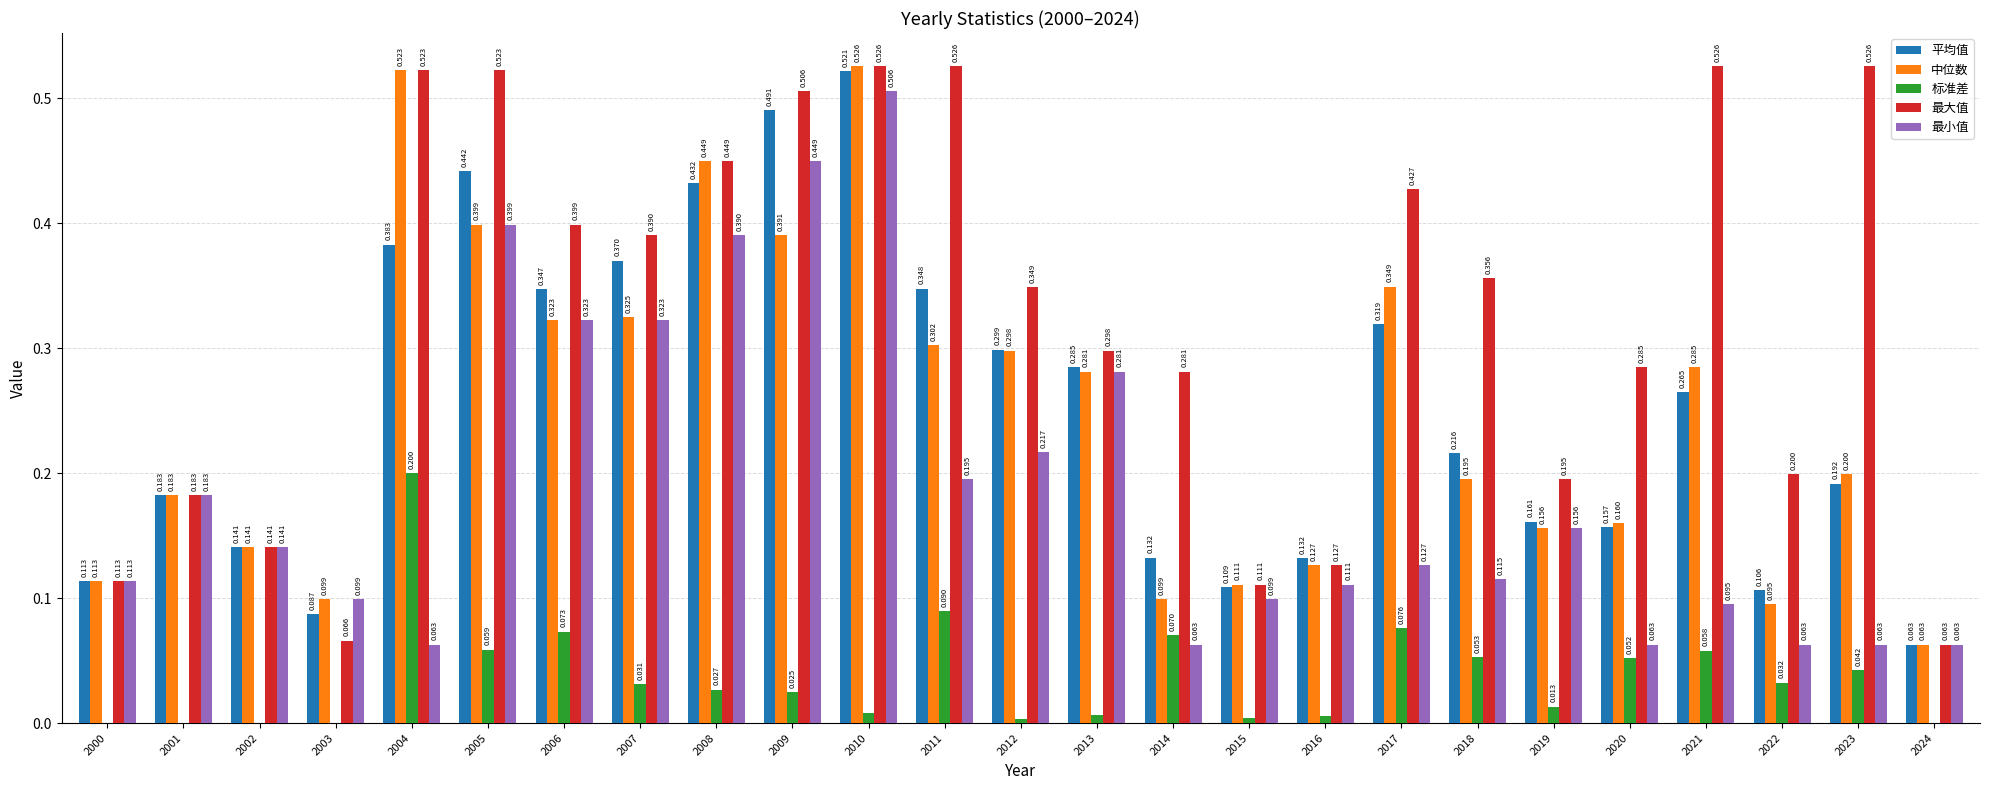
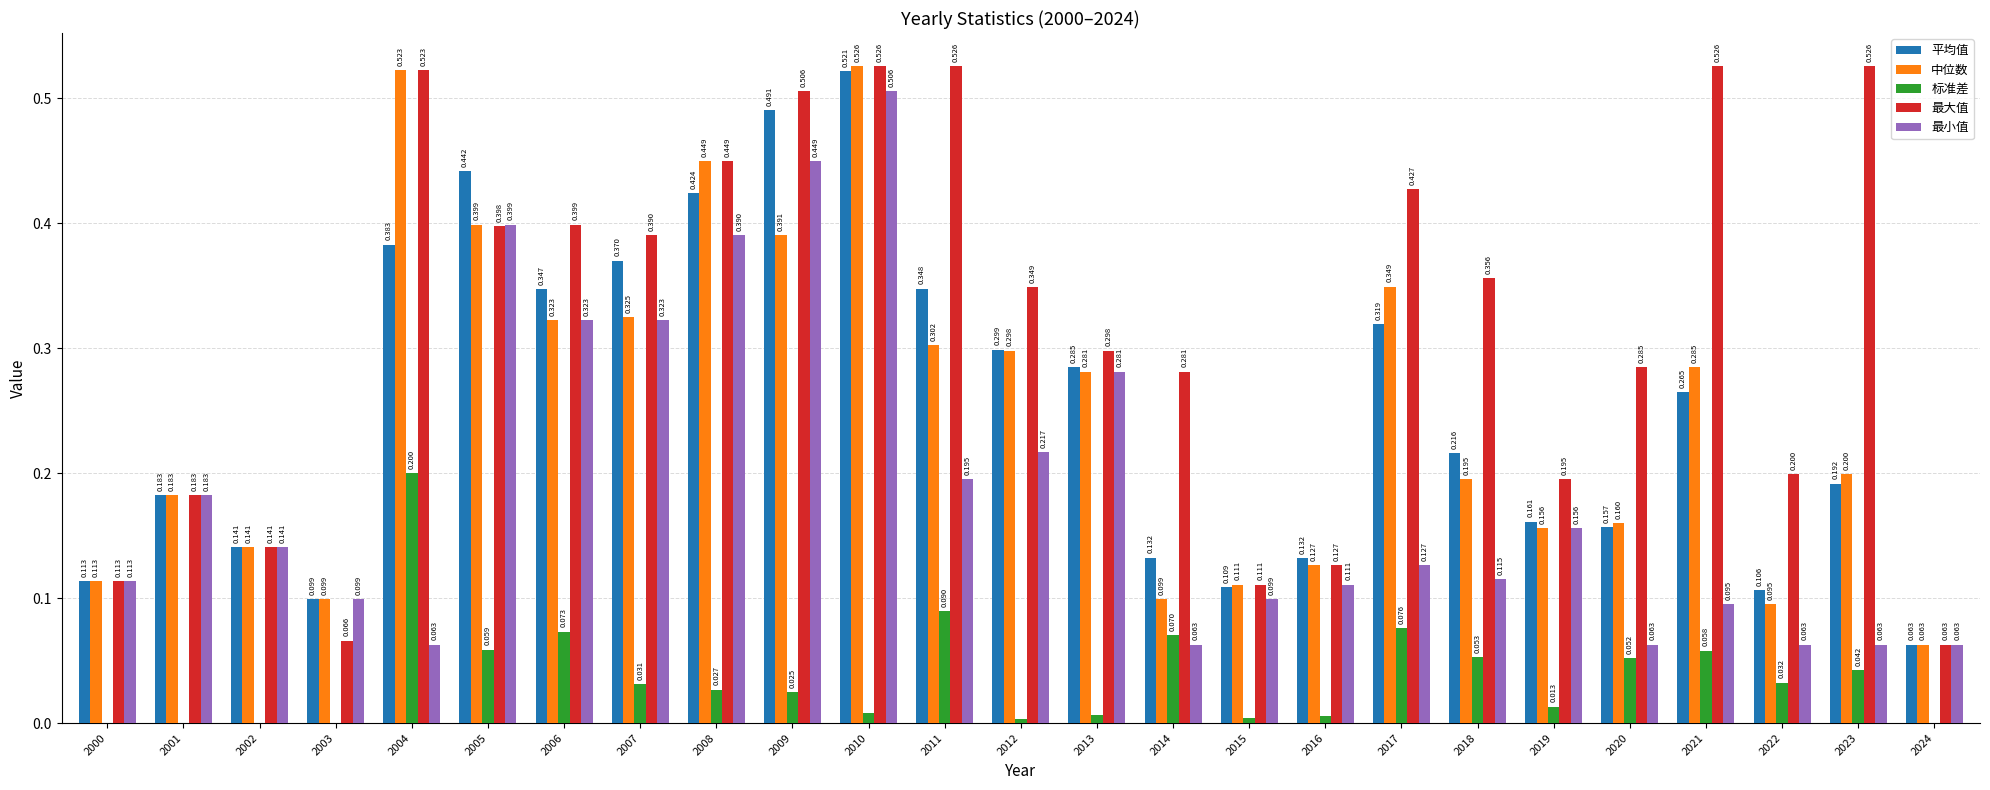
  {
    "平均值": {
      "2000": 0.113,
      "2001": 0.183,
      "2002": 0.141,
-     "2003": 0.087,
+     "2003": 0.099,
      "2004": 0.383,
      "2005": 0.442,
      "2006": 0.347,
      "2007": 0.370,
-     "2008": 0.432,
+     "2008": 0.424,
      "2009": 0.491,
      "2010": 0.521,
      "2011": 0.348,
      "2012": 0.299,
      "2013": 0.285,
      "2014": 0.132,
      "2015": 0.109,
      "2016": 0.132,
      "2017": 0.319,
      "2018": 0.216,
      "2019": 0.161,
      "2020": 0.157,
      "2021": 0.265,
      "2022": 0.106,
      "2023": 0.192,
      "2024": 0.063
    },
    "中位数": {
      "2000": 0.113,
      "2001": 0.183,
      "2002": 0.141,
      "2003": 0.099,
      "2004": 0.523,
      "2005": 0.399,
      "2006": 0.323,
      "2007": 0.325,
      "2008": 0.449,
      "2009": 0.391,
      "2010": 0.526,
      "2011": 0.302,
      "2012": 0.298,
      "2013": 0.281,
      "2014": 0.099,
      "2015": 0.111,
      "2016": 0.127,
      "2017": 0.349,
      "2018": 0.195,
      "2019": 0.156,
      "2020": 0.160,
      "2021": 0.285,
      "2022": 0.095,
      "2023": 0.200,
      "2024": 0.063
    },
    "标准差": {
      "2004": 0.200,
      "2005": 0.059,
      "2006": 0.073,
      "2007": 0.031,
      "2008": 0.027,
      "2009": 0.025,
      "2011": 0.090,
      "2014": 0.070,
      "2017": 0.076,
      "2018": 0.053,
      "2019": 0.013,
      "2020": 0.052,
      "2021": 0.058,
      "2022": 0.032,
      "2023": 0.042
    },
    "最大值": {
      "2000": 0.113,
      "2001": 0.183,
      "2002": 0.141,
      "2003": 0.066,
      "2004": 0.523,
-     "2005": 0.523,
+     "2005": 0.398,
      "2006": 0.399,
      "2007": 0.390,
      "2008": 0.449,
      "2009": 0.506,
      "2010": 0.526,
      "2011": 0.526,
      "2012": 0.349,
      "2013": 0.298,
      "2014": 0.281,
      "2015": 0.111,
      "2016": 0.127,
      "2017": 0.427,
      "2018": 0.356,
      "2019": 0.195,
      "2020": 0.285,
      "2021": 0.526,
      "2022": 0.200,
      "2023": 0.526,
      "2024": 0.063
    },
    "最小值": {
      "2000": 0.113,
      "2001": 0.183,
      "2002": 0.141,
      "2003": 0.099,
      "2004": 0.063,
      "2005": 0.399,
      "2006": 0.323,
      "2007": 0.323,
      "2008": 0.390,
      "2009": 0.449,
      "2010": 0.506,
      "2011": 0.195,
      "2012": 0.217,
      "2013": 0.281,
      "2014": 0.063,
      "2015": 0.099,
      "2016": 0.111,
      "2017": 0.127,
      "2018": 0.115,
      "2019": 0.156,
      "2020": 0.063,
      "2021": 0.095,
      "2022": 0.063,
      "2023": 0.063,
      "2024": 0.063
    }
  }
